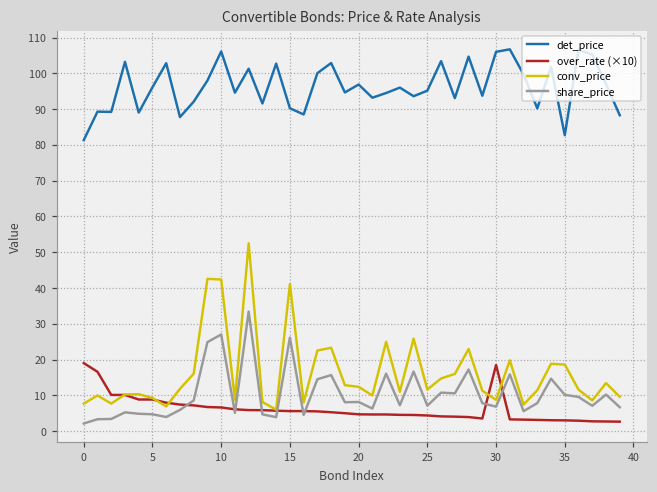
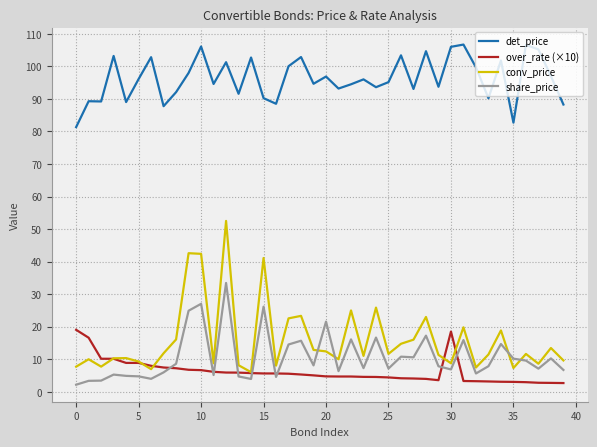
  {
    "det_price": {
      "0": 81,
      "5": 96,
      "10": 106,
      "15": 90,
      "20": 97,
      "25": 95,
      "30": 106,
      "35": 83
    },
    "over_rate (×10)": {
      "0": 19,
      "10": 7,
      "15": 6,
      "20": 5,
      "25": 4,
      "30": 19,
      "35": 3
    },
    "conv_price": {
      "0": 8,
      "10": 42,
      "15": 41,
      "20": 12,
      "25": 12,
      "30": 9,
-     "35": 19
+     "35": 7
    },
    "share_price": {
      "0": 2,
      "5": 5,
      "10": 27,
      "15": 26,
-     "20": 8,
+     "20": 22,
      "25": 7,
      "30": 7,
      "35": 10
    }
  }
